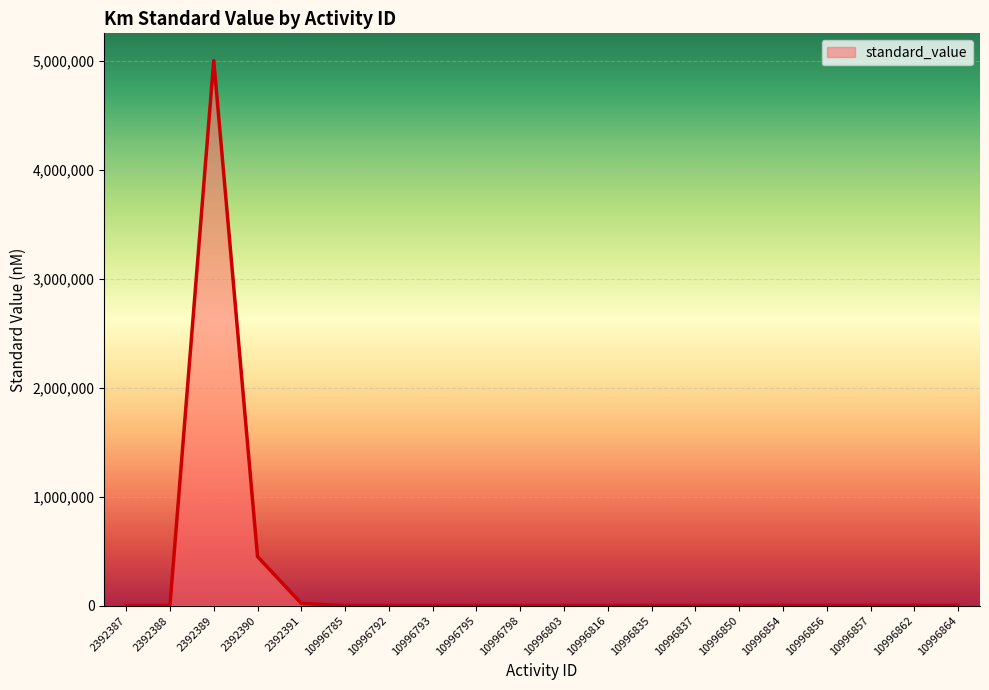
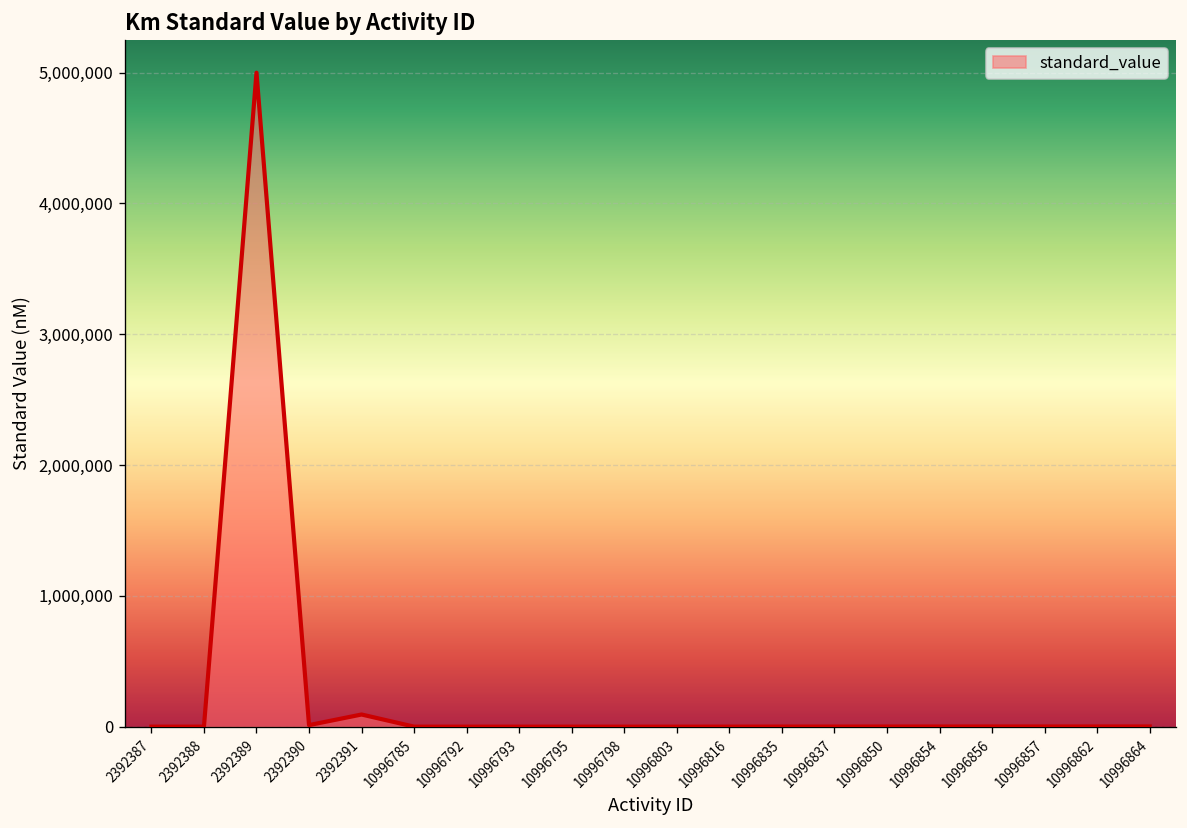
  {
    "2392387": "0",
    "2392388": "0",
    "2392389": "5,000,000",
-   "2392390": "450,000",
-   "2392391": "20,000",
+   "2392390": "10,000",
+   "2392391": "90,000",
    "10996785": "0",
    "10996792": "0",
    "10996793": "0",
    "10996795": "0",
    "10996798": "0",
    "10996803": "0",
    "10996816": "0",
    "10996835": "0",
    "10996837": "0",
    "10996850": "0",
    "10996854": "0",
    "10996856": "0",
    "10996857": "0",
    "10996862": "0",
    "10996864": "0"
  }
